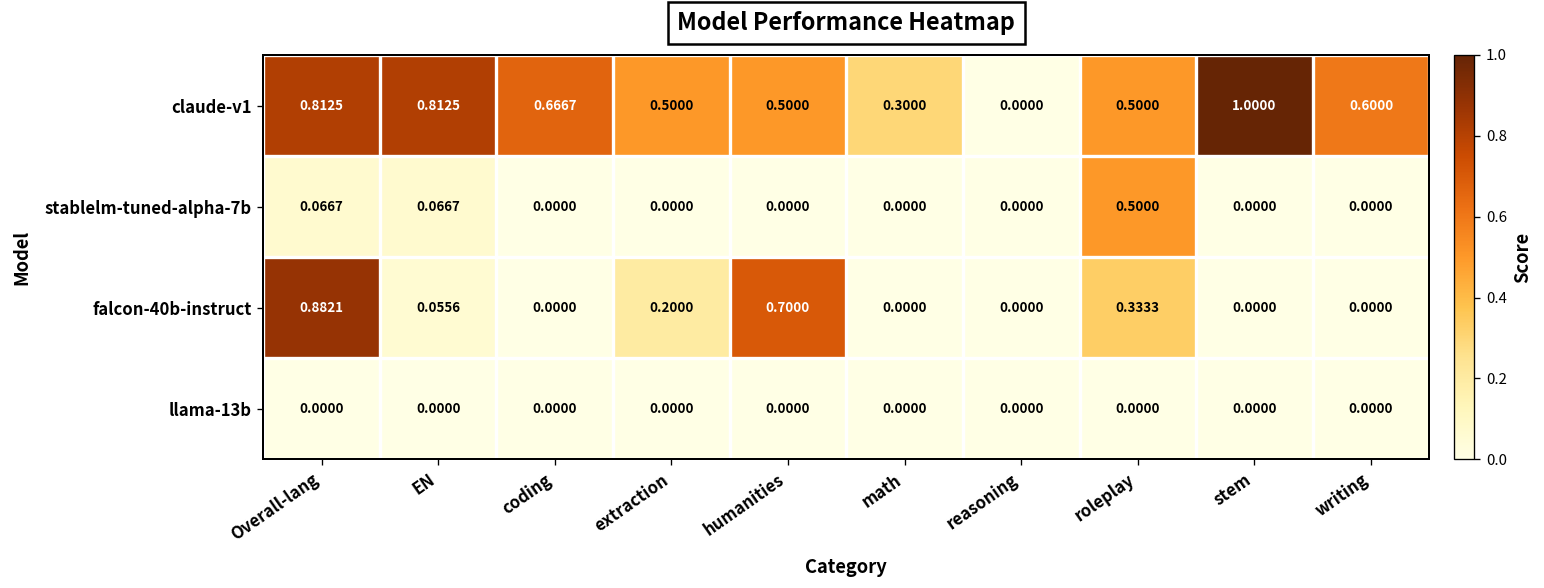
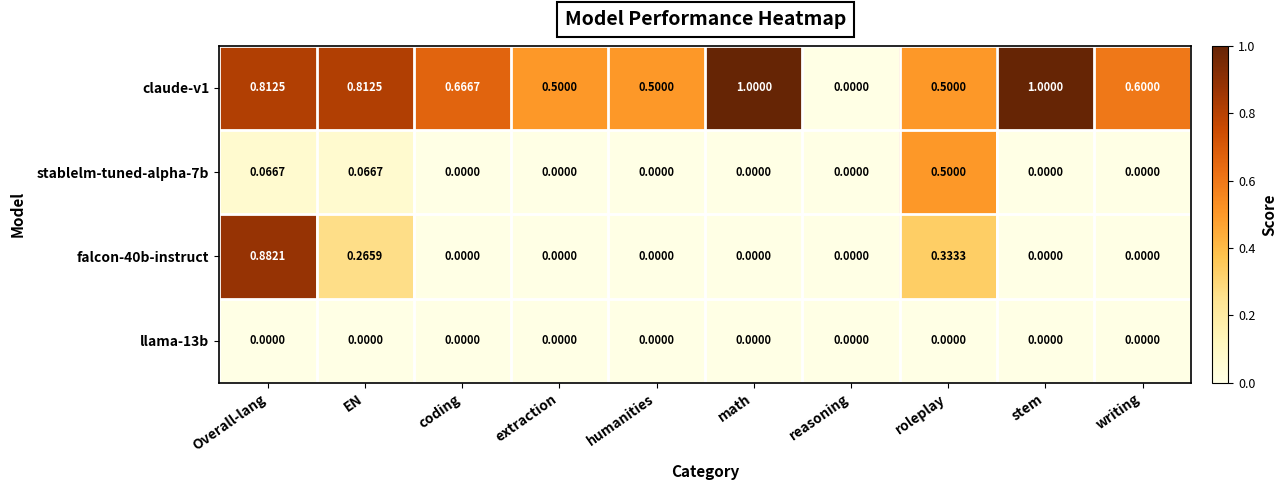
  {
    "claude-v1": {
      "Overall-lang": 0.8125,
      "EN": 0.8125,
      "coding": 0.6667,
      "extraction": 0.5000,
      "humanities": 0.5000,
-     "math": 0.3000,
+     "math": 1.0000,
      "reasoning": 0.0000,
      "roleplay": 0.5000,
      "stem": 1.0000,
      "writing": 0.6000
    },
    "stablelm-tuned-alpha-7b": {
      "Overall-lang": 0.0667,
      "EN": 0.0667,
      "coding": 0.0000,
      "extraction": 0.0000,
      "humanities": 0.0000,
      "math": 0.0000,
      "reasoning": 0.0000,
      "roleplay": 0.5000,
      "stem": 0.0000,
      "writing": 0.0000
    },
    "falcon-40b-instruct": {
      "Overall-lang": 0.8821,
-     "EN": 0.0556,
+     "EN": 0.2659,
      "coding": 0.0000,
-     "extraction": 0.2000,
-     "humanities": 0.7000,
+     "extraction": 0.0000,
+     "humanities": 0.0000,
      "math": 0.0000,
      "reasoning": 0.0000,
      "roleplay": 0.3333,
      "stem": 0.0000,
      "writing": 0.0000
    },
    "llama-13b": {
      "Overall-lang": 0.0000,
      "EN": 0.0000,
      "coding": 0.0000,
      "extraction": 0.0000,
      "humanities": 0.0000,
      "math": 0.0000,
      "reasoning": 0.0000,
      "roleplay": 0.0000,
      "stem": 0.0000,
      "writing": 0.0000
    }
  }
